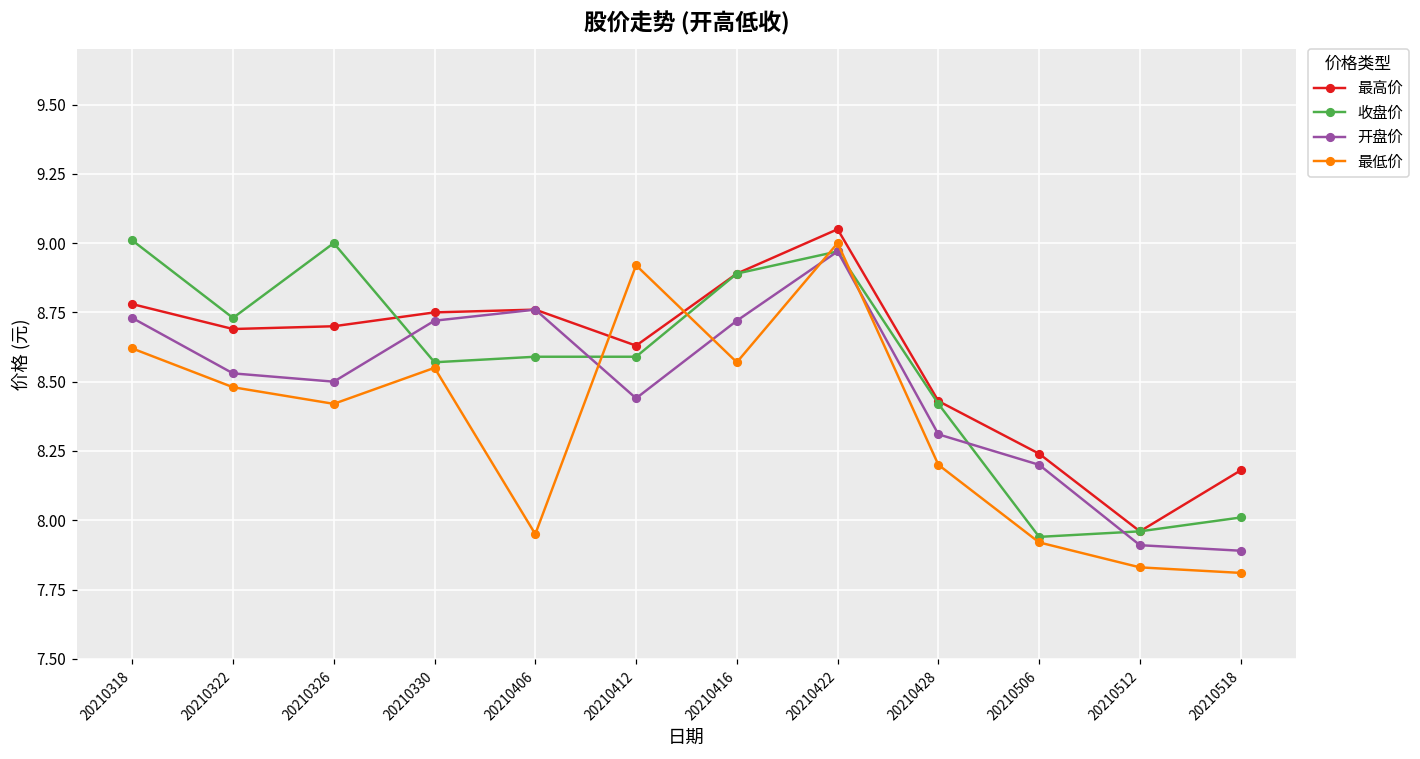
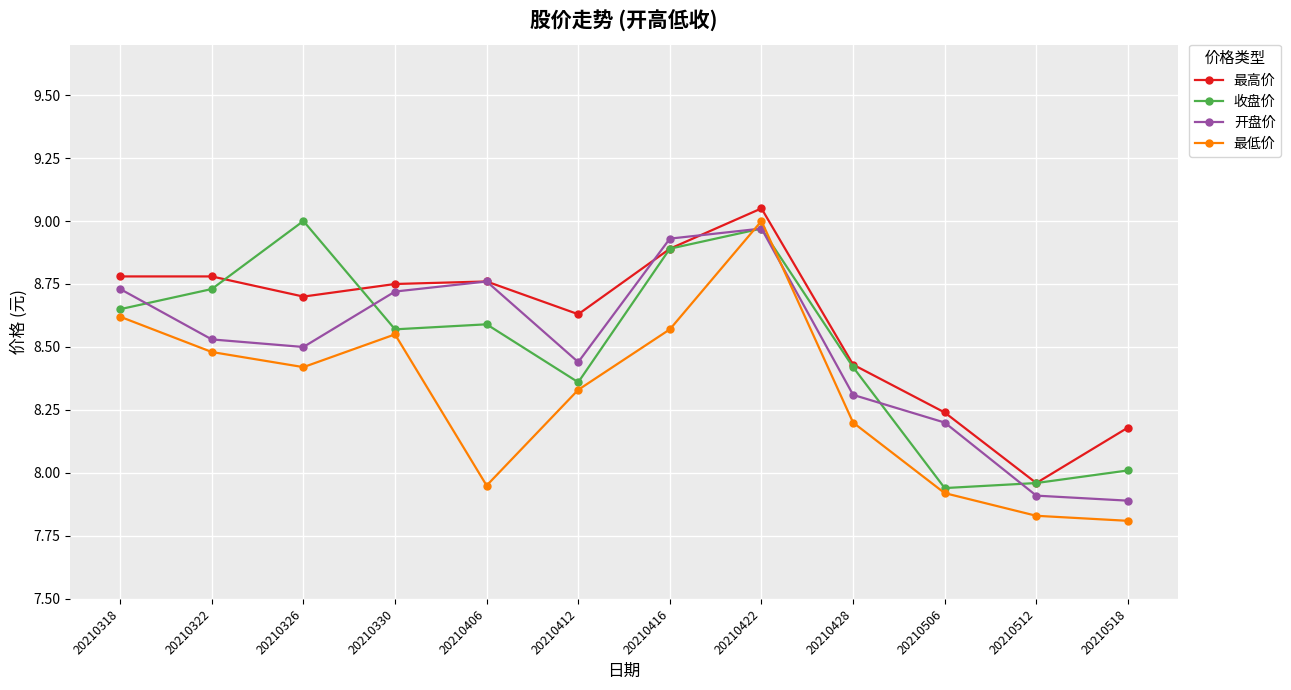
  {
    "最高价": {
      "20210318": 8.78,
-     "20210322": 8.69,
+     "20210322": 8.78,
      "20210326": 8.70,
      "20210330": 8.75,
      "20210412": 8.63,
      "20210422": 9.05,
      "20210506": 8.24,
      "20210518": 8.18
    },
    "收盘价": {
-     "20210318": 9.01,
+     "20210318": 8.65,
      "20210322": 8.73,
      "20210326": 9.00,
      "20210330": 8.57,
      "20210406": 8.59,
-     "20210412": 8.59,
+     "20210412": 8.36,
      "20210506": 7.94,
      "20210518": 8.01
    },
    "开盘价": {
      "20210318": 8.73,
      "20210322": 8.53,
      "20210326": 8.50,
      "20210330": 8.72,
      "20210412": 8.44,
-     "20210416": 8.72,
+     "20210416": 8.93,
      "20210428": 8.31,
      "20210506": 8.20,
      "20210512": 7.91,
      "20210518": 7.89
    },
    "最低价": {
      "20210318": 8.62,
      "20210322": 8.48,
      "20210326": 8.42,
      "20210330": 8.55,
      "20210406": 7.95,
-     "20210412": 8.92,
+     "20210412": 8.33,
      "20210416": 8.57,
      "20210422": 9.00,
      "20210428": 8.20,
      "20210506": 7.92,
      "20210512": 7.83,
      "20210518": 7.81
    }
  }
